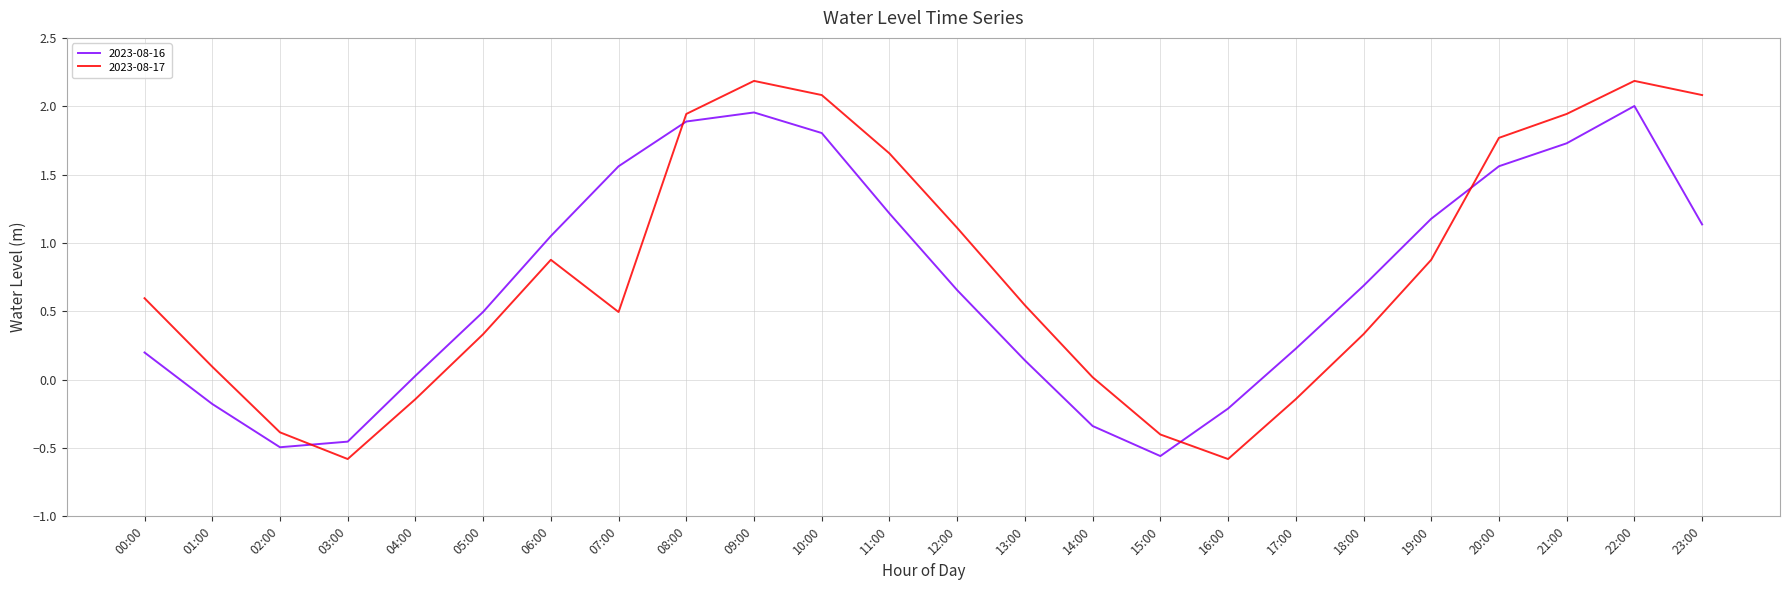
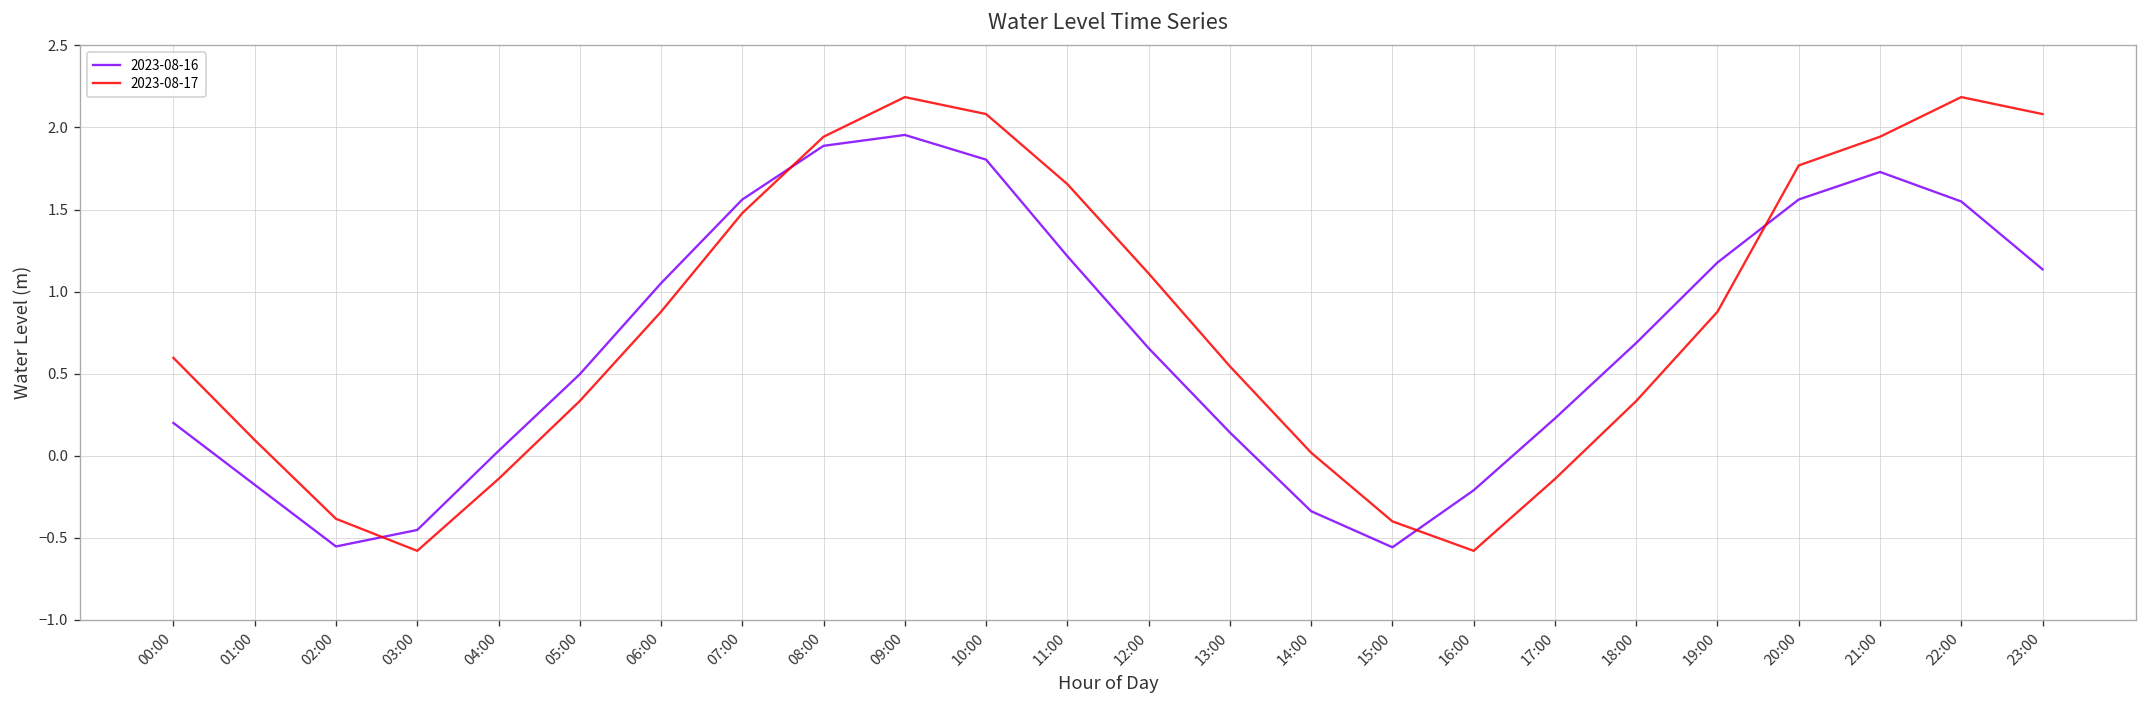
  {
    "2023-08-16": {
      "00:00": 0.20,
      "01:00": -0.18,
-     "02:00": -0.49,
+     "02:00": -0.55,
      "03:00": -0.45,
      "04:00": 0.03,
      "05:00": 0.50,
      "06:00": 1.05,
      "07:00": 1.56,
      "08:00": 1.89,
      "09:00": 1.95,
      "10:00": 1.80,
      "11:00": 1.22,
      "12:00": 0.65,
      "13:00": 0.14,
      "14:00": -0.34,
      "15:00": -0.56,
      "16:00": -0.21,
      "17:00": 0.23,
      "18:00": 0.69,
      "19:00": 1.18,
      "20:00": 1.56,
      "21:00": 1.73,
-     "22:00": 2.00,
+     "22:00": 1.55,
      "23:00": 1.14
    },
    "2023-08-17": {
      "00:00": 0.60,
      "01:00": 0.09,
      "02:00": -0.39,
      "03:00": -0.58,
      "04:00": -0.14,
      "05:00": 0.33,
      "06:00": 0.88,
-     "07:00": 0.49,
+     "07:00": 1.48,
      "08:00": 1.94,
      "09:00": 2.19,
      "10:00": 2.08,
      "11:00": 1.65,
      "12:00": 1.11,
      "13:00": 0.54,
      "14:00": 0.02,
      "15:00": -0.40,
      "16:00": -0.58,
      "17:00": -0.14,
      "18:00": 0.33,
      "19:00": 0.88,
      "20:00": 1.77,
      "21:00": 1.94,
      "22:00": 2.19,
      "23:00": 2.08
    }
  }
